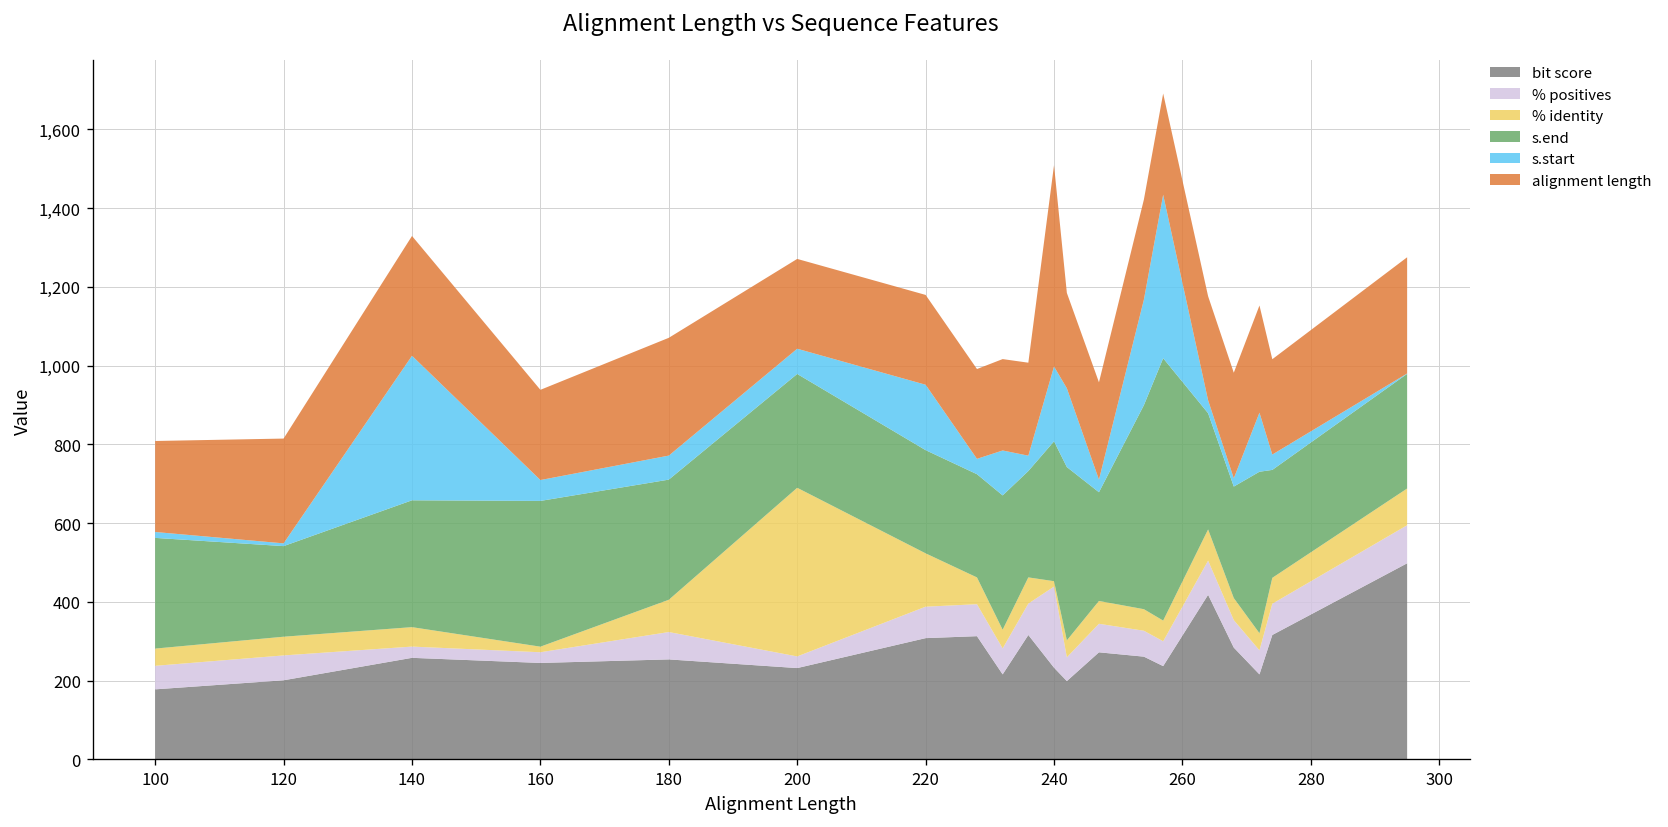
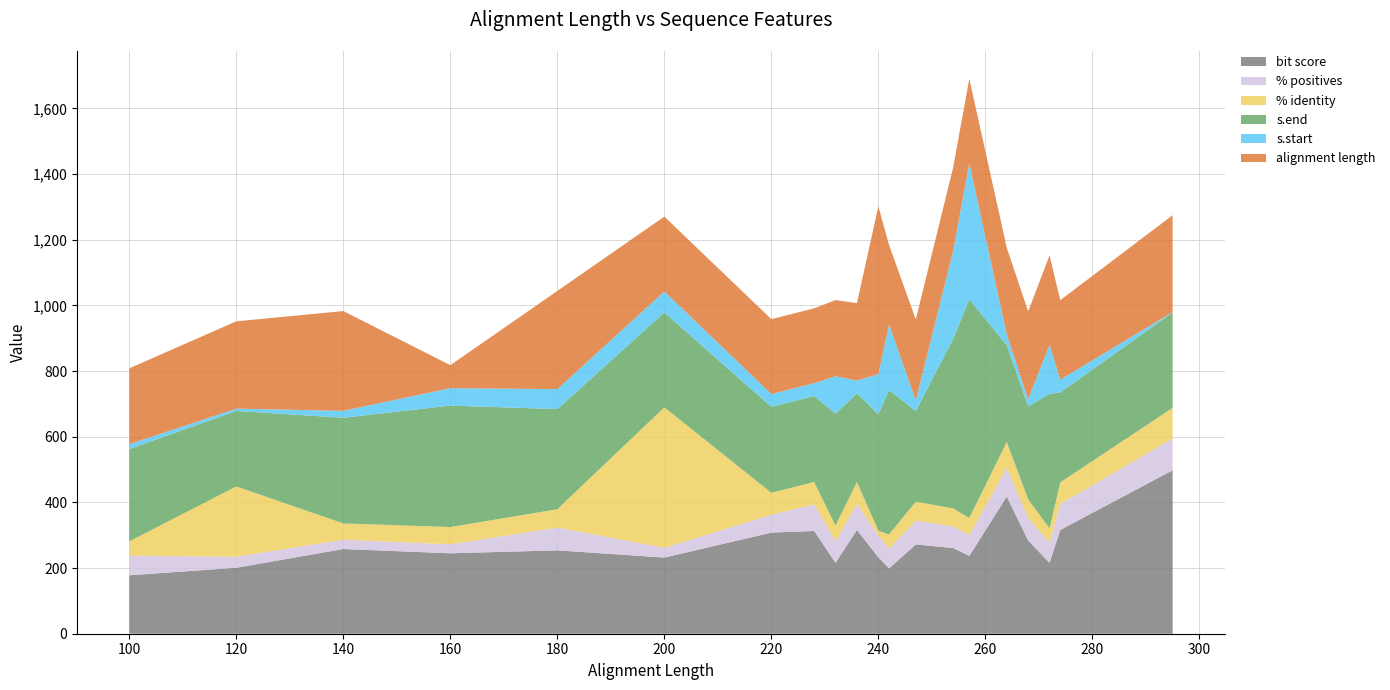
  {
    "% positives": {
      "100": 60,
-     "120": 60,
+     "120": 30,
      "140": 30,
      "160": 30,
      "180": 70,
      "200": 30,
-     "220": 80,
-     "240": 210
+     "220": 50,
+     "240": 70
    },
    "% identity": {
      "100": 40,
-     "120": 50,
+     "120": 210,
      "140": 50,
-     "160": 10,
-     "180": 80,
+     "160": 50,
+     "180": 60,
      "200": 430,
-     "220": 140,
+     "220": 70,
      "240": 10
    },
    "s.start": {
      "100": 20,
-     "140": 370,
+     "140": 20,
      "160": 50,
      "180": 60,
      "200": 60,
-     "220": 170,
-     "240": 190
+     "220": 40,
+     "240": 120
    },
    "alignment length": {
      "100": 230,
      "120": 270,
      "140": 300,
-     "160": 230,
+     "160": 70,
      "180": 300,
      "200": 230,
      "220": 230,
      "240": 510
    }
  }
